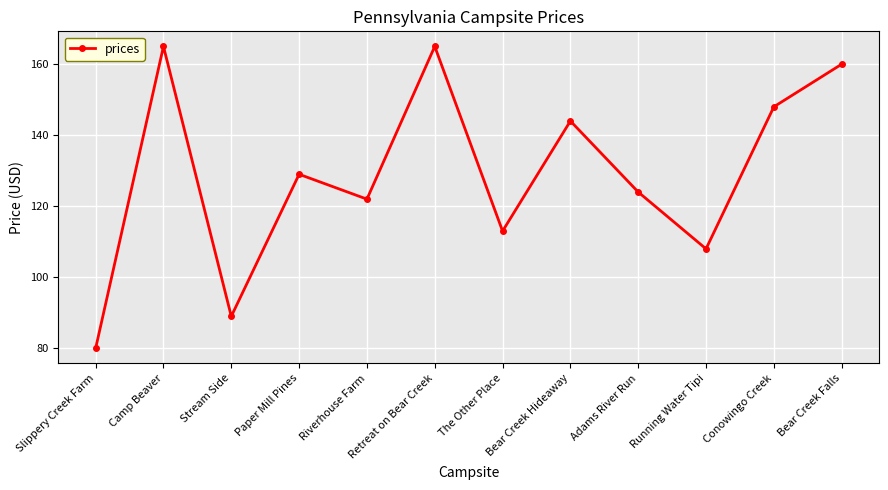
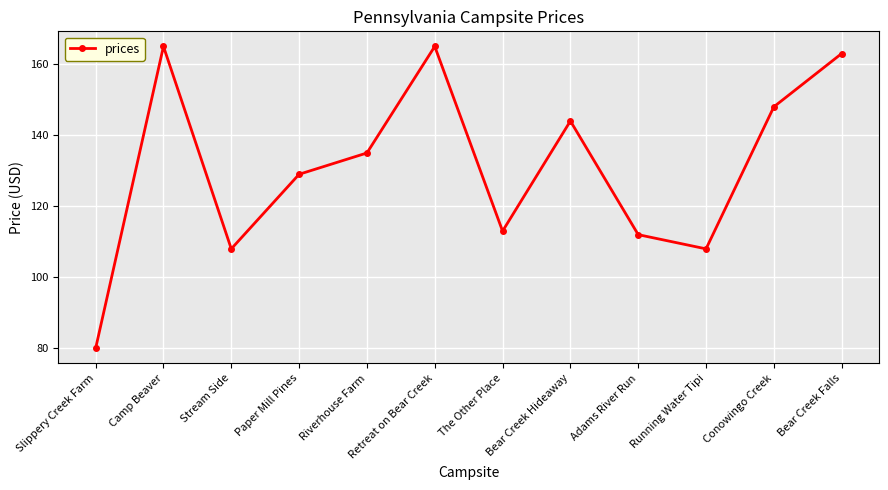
  {
    "Slippery Creek Farm": 80,
    "Camp Beaver": 165,
-   "Stream Side": 89,
+   "Stream Side": 108,
    "Paper Mill Pines": 129,
-   "Riverhouse Farm": 122,
+   "Riverhouse Farm": 135,
    "Retreat on Bear Creek": 165,
    "The Other Place": 113,
    "Bear Creek Hideaway": 144,
-   "Adams River Run": 124,
+   "Adams River Run": 112,
    "Running Water Tipi": 108,
    "Conowingo Creek": 148,
-   "Bear Creek Falls": 160
+   "Bear Creek Falls": 163
  }
